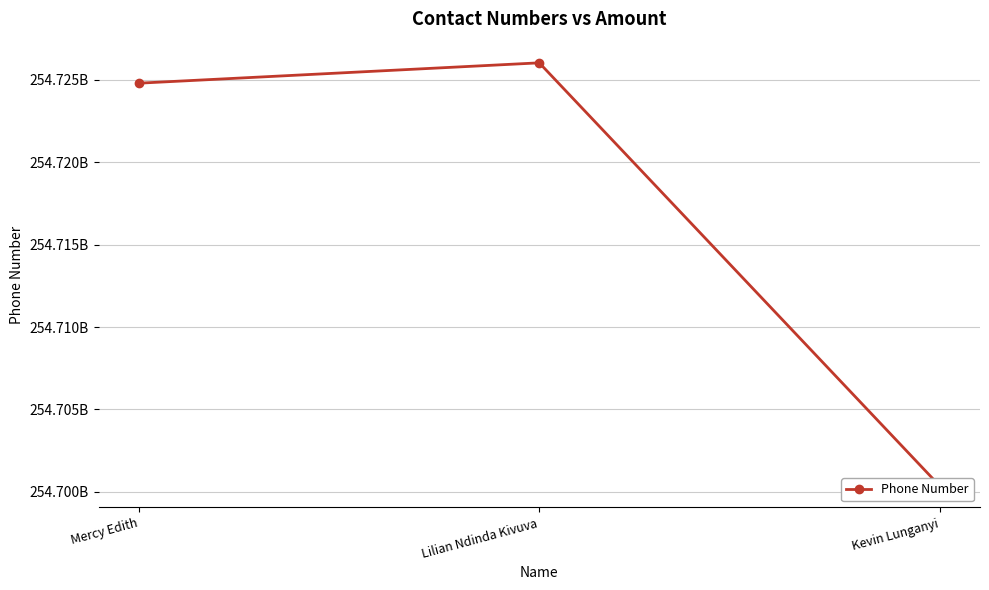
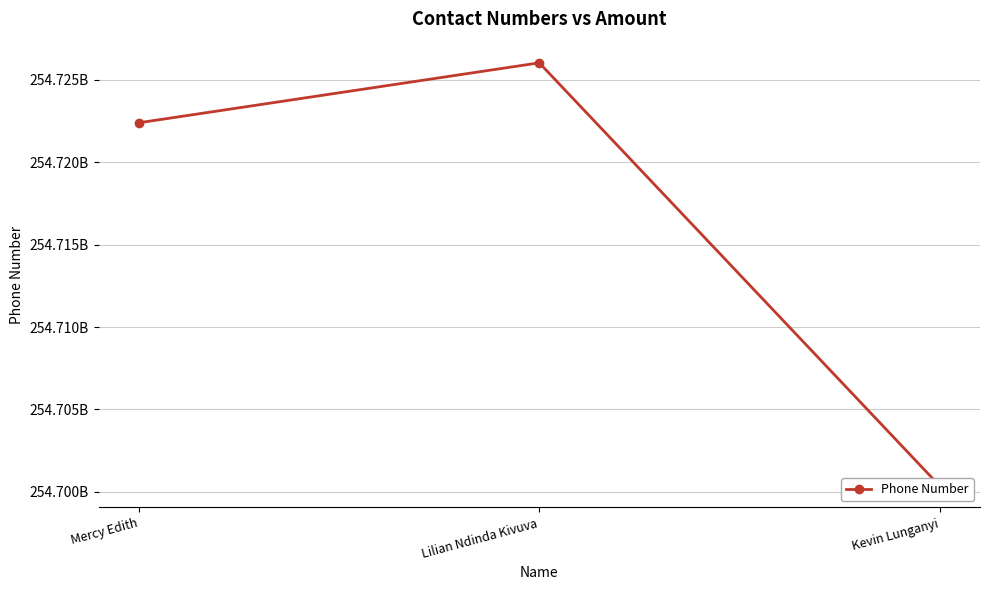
  {
-   "Mercy Edith": 254724800000,
+   "Mercy Edith": 254722400000,
    "Lilian Ndinda Kivuva": 254726000000
  }
